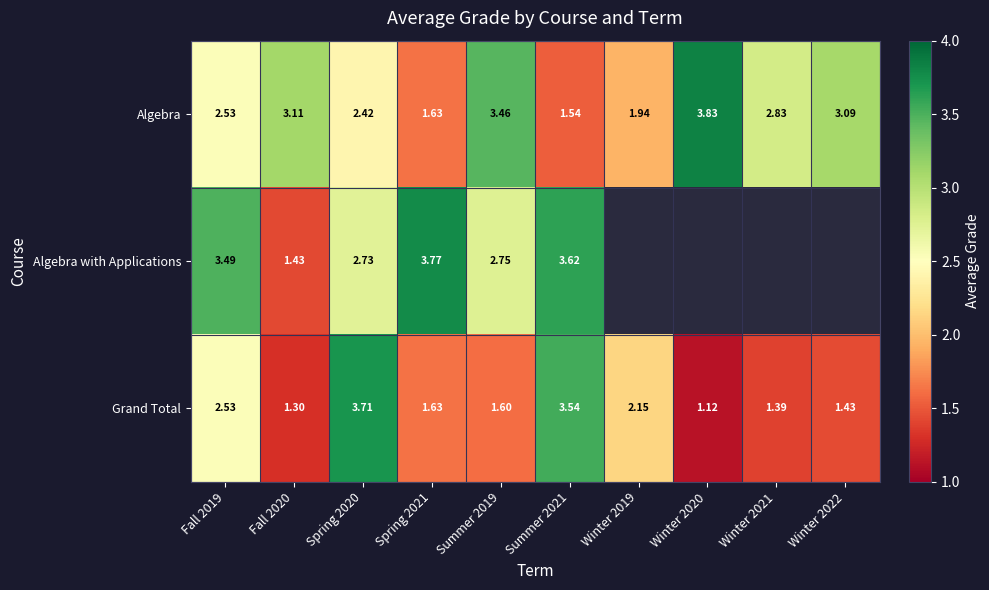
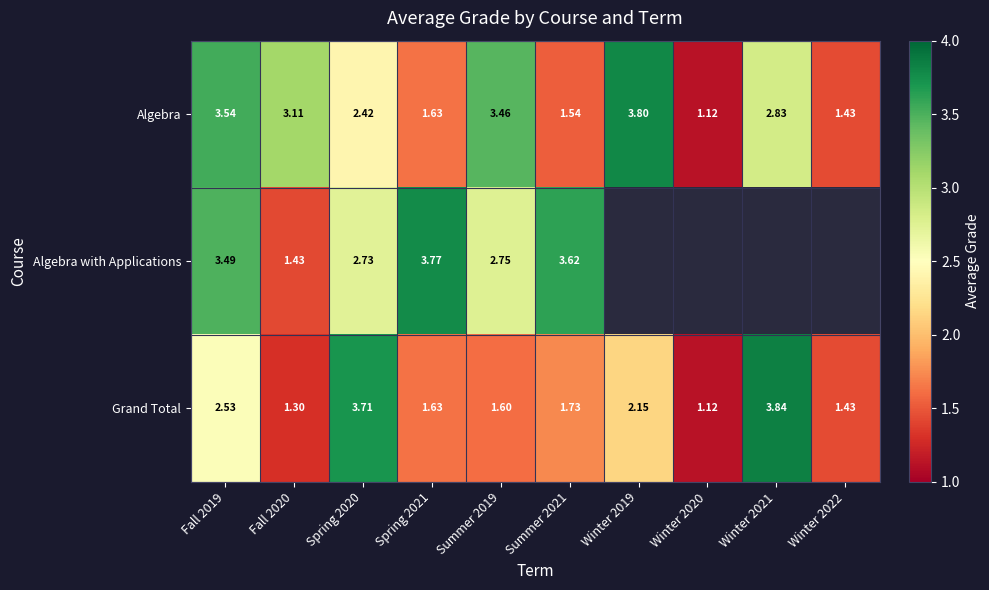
  {
    "Algebra": {
-     "Fall 2019": 2.53,
+     "Fall 2019": 3.54,
      "Fall 2020": 3.11,
      "Spring 2020": 2.42,
      "Spring 2021": 1.63,
      "Summer 2019": 3.46,
      "Summer 2021": 1.54,
-     "Winter 2019": 1.94,
-     "Winter 2020": 3.83,
+     "Winter 2019": 3.80,
+     "Winter 2020": 1.12,
      "Winter 2021": 2.83,
-     "Winter 2022": 3.09
+     "Winter 2022": 1.43
    },
    "Algebra with Applications": {
      "Fall 2019": 3.49,
      "Fall 2020": 1.43,
      "Spring 2020": 2.73,
      "Spring 2021": 3.77,
      "Summer 2019": 2.75,
      "Summer 2021": 3.62
    },
    "Grand Total": {
      "Fall 2019": 2.53,
      "Fall 2020": 1.30,
      "Spring 2020": 3.71,
      "Spring 2021": 1.63,
      "Summer 2019": 1.60,
-     "Summer 2021": 3.54,
+     "Summer 2021": 1.73,
      "Winter 2019": 2.15,
      "Winter 2020": 1.12,
-     "Winter 2021": 1.39,
+     "Winter 2021": 3.84,
      "Winter 2022": 1.43
    }
  }
